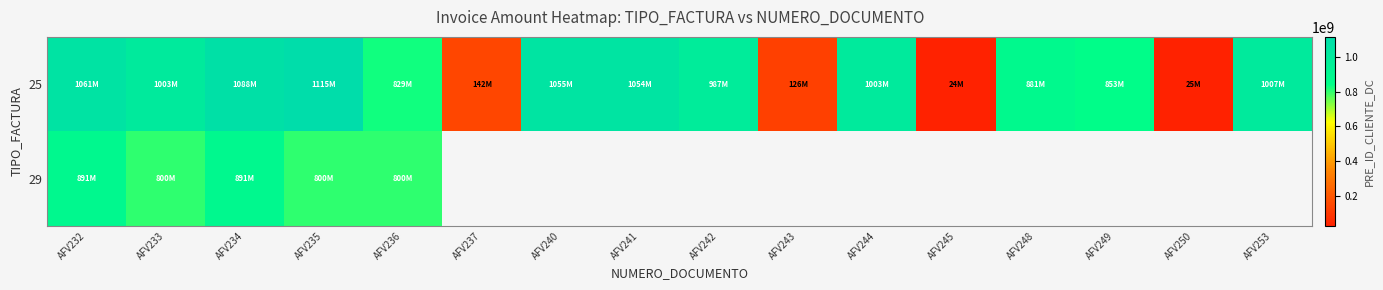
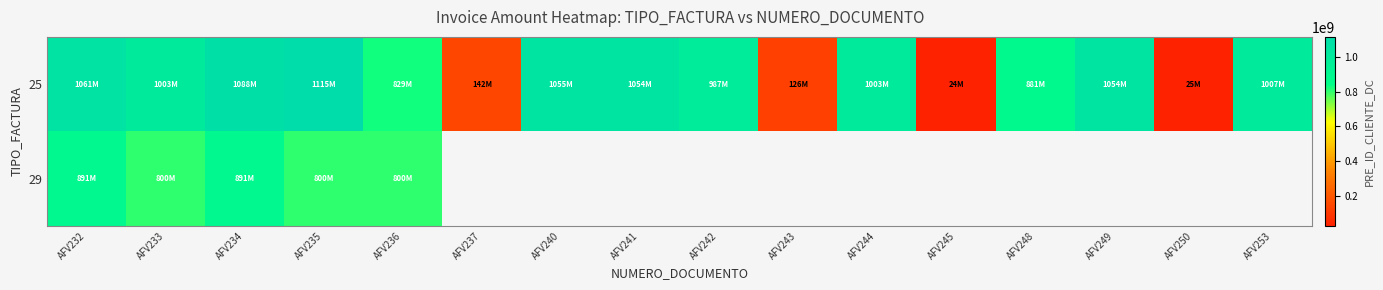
  {
    "25": {
      "AFV232": "1061M",
      "AFV233": "1003M",
      "AFV234": "1088M",
      "AFV235": "1115M",
      "AFV236": "829M",
      "AFV237": "142M",
      "AFV240": "1055M",
      "AFV241": "1054M",
      "AFV242": "987M",
      "AFV243": "126M",
      "AFV244": "1003M",
      "AFV245": "24M",
      "AFV248": "881M",
-     "AFV249": "853M",
+     "AFV249": "1054M",
      "AFV250": "25M",
      "AFV253": "1007M"
    },
    "29": {
      "AFV232": "891M",
      "AFV233": "800M",
      "AFV234": "891M",
      "AFV235": "800M",
      "AFV236": "800M"
    }
  }
